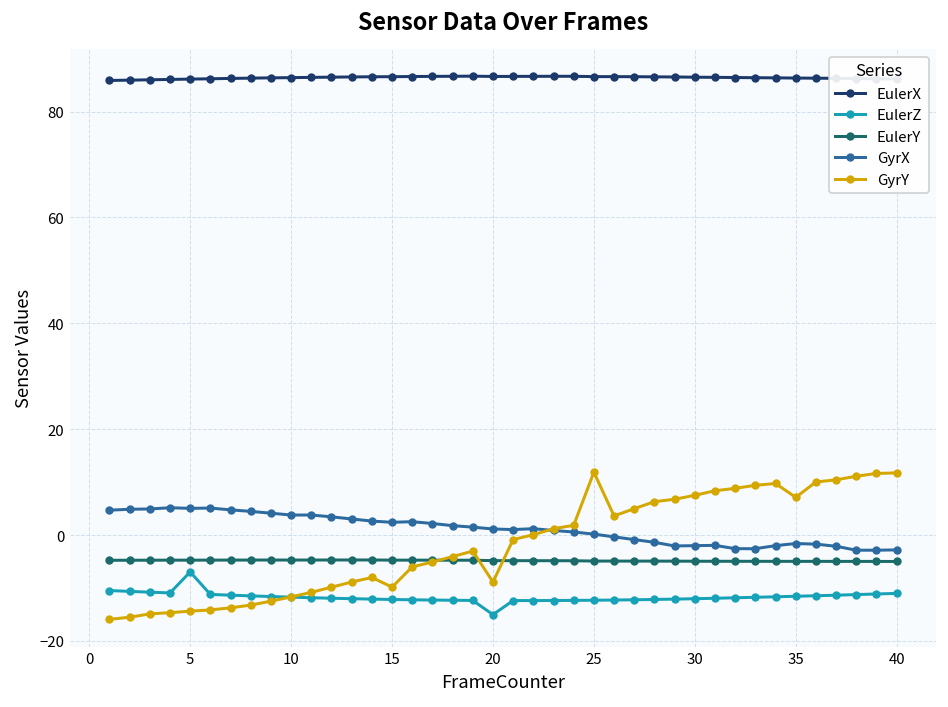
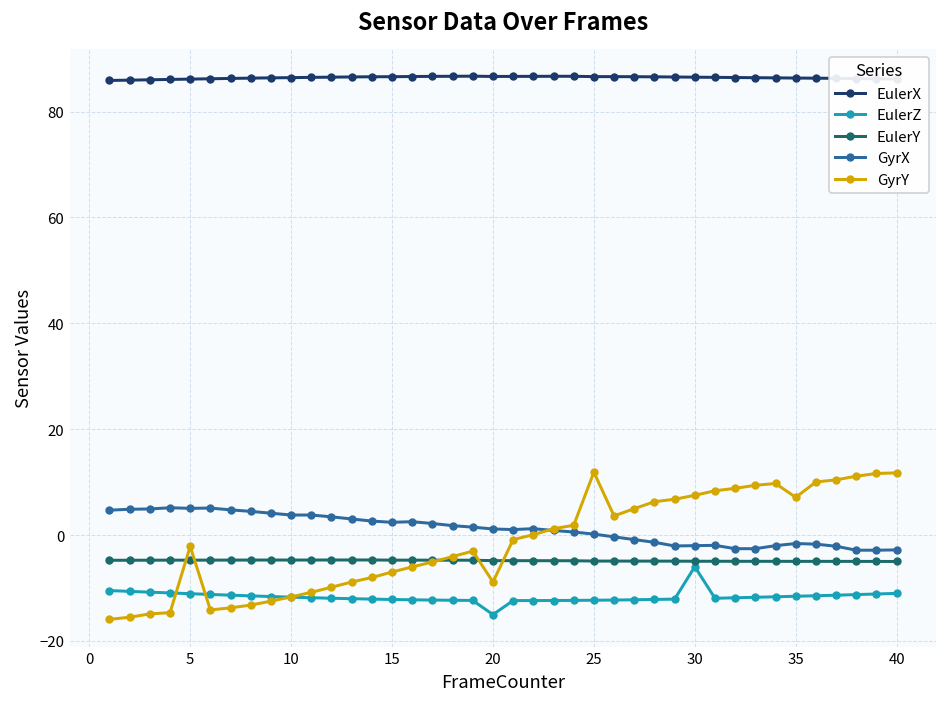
  {
    "EulerZ": {
-     "5": -7,
+     "5": -11,
      "15": -12,
      "20": -15,
      "25": -12,
-     "30": -12,
+     "30": -6,
      "35": -12,
      "40": -11
    },
    "GyrY": {
-     "5": -14,
-     "15": -10,
+     "5": -2,
+     "15": -7,
      "20": -9,
      "25": 12,
      "30": 8,
      "35": 7,
      "40": 12
    }
  }
